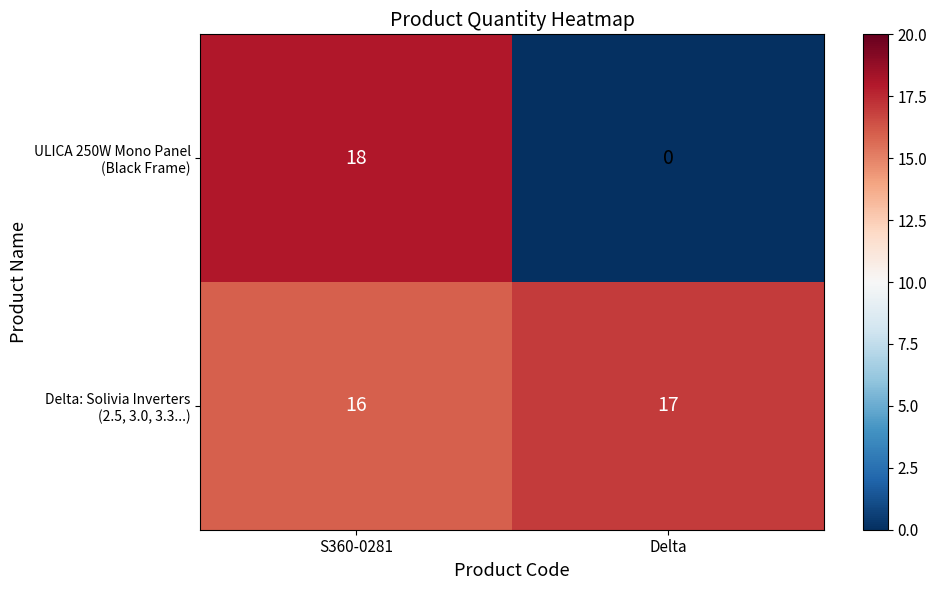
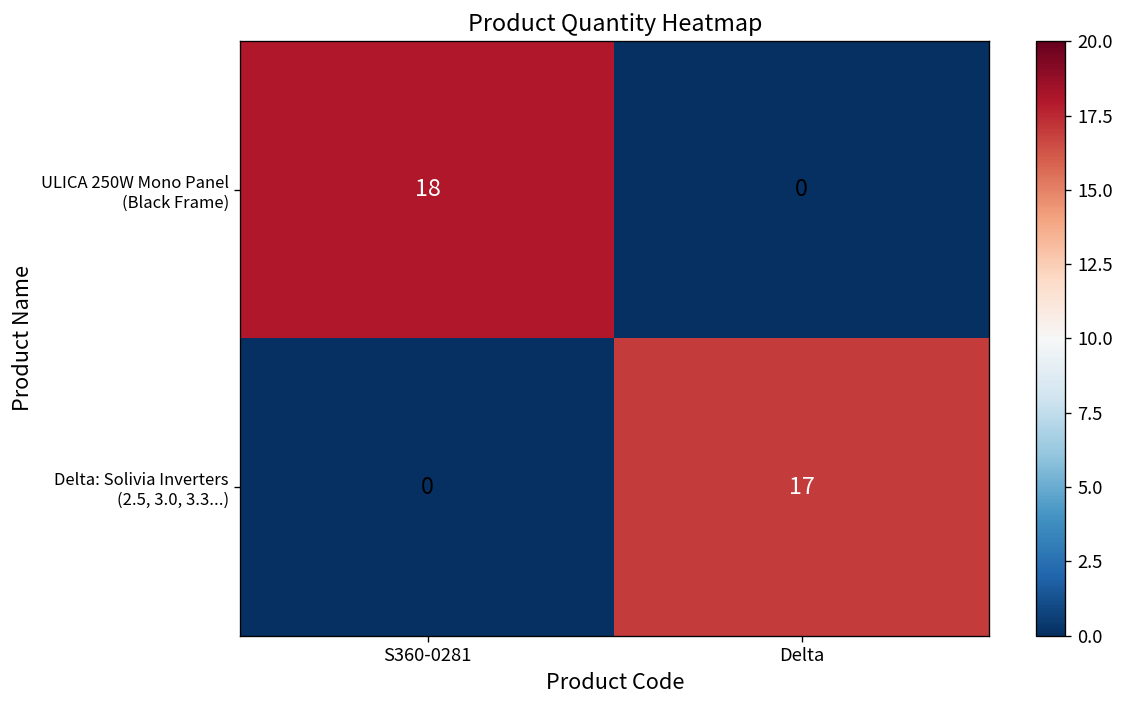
  {
    "ULICA 250W Mono Panel (Black Frame)": {
      "S360-0281": 18,
      "Delta": 0
    },
    "Delta: Solivia Inverters (2.5, 3.0, 3.3...)": {
-     "S360-0281": 16,
+     "S360-0281": 0,
      "Delta": 17
    }
  }
